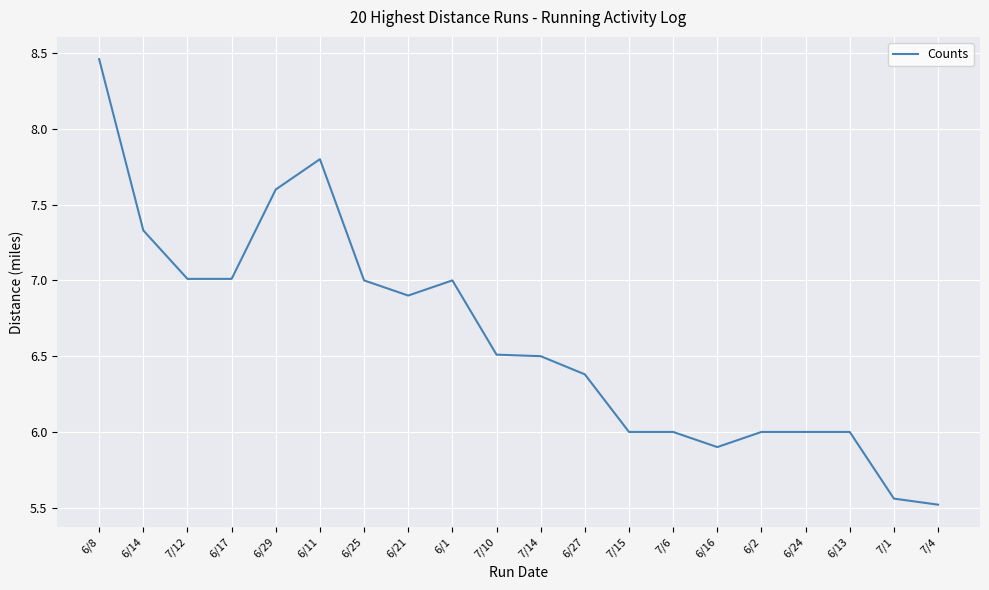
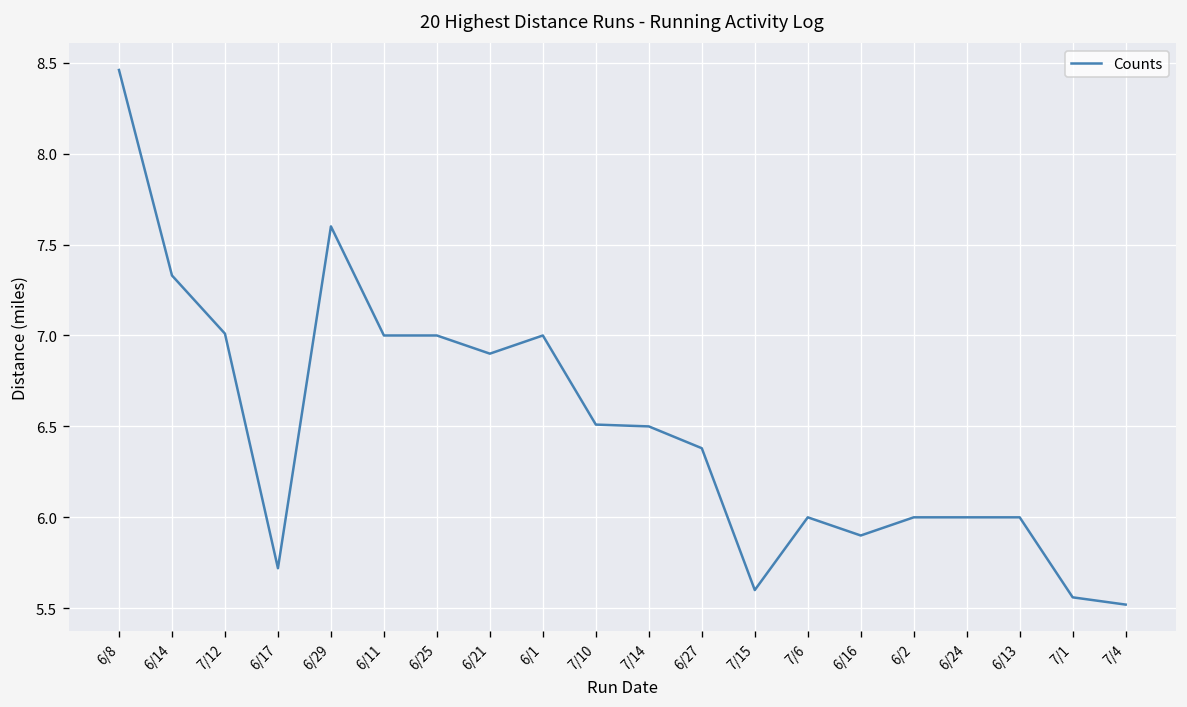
  {
    "6/8": 8.46,
    "6/14": 7.33,
    "7/12": 7.01,
-   "6/17": 7.01,
+   "6/17": 5.72,
    "6/29": 7.60,
-   "6/11": 7.8,
+   "6/11": 7.0,
    "6/25": 7.00,
    "6/21": 6.90,
    "6/1": 7.00,
    "7/10": 6.51,
    "7/14": 6.50,
    "6/27": 6.38,
-   "7/15": 6.0,
+   "7/15": 5.6,
    "7/6": 6.00,
    "6/16": 5.90,
    "6/2": 6.00,
    "6/24": 6.00,
    "6/13": 6.00,
    "7/1": 5.56,
    "7/4": 5.52
  }
